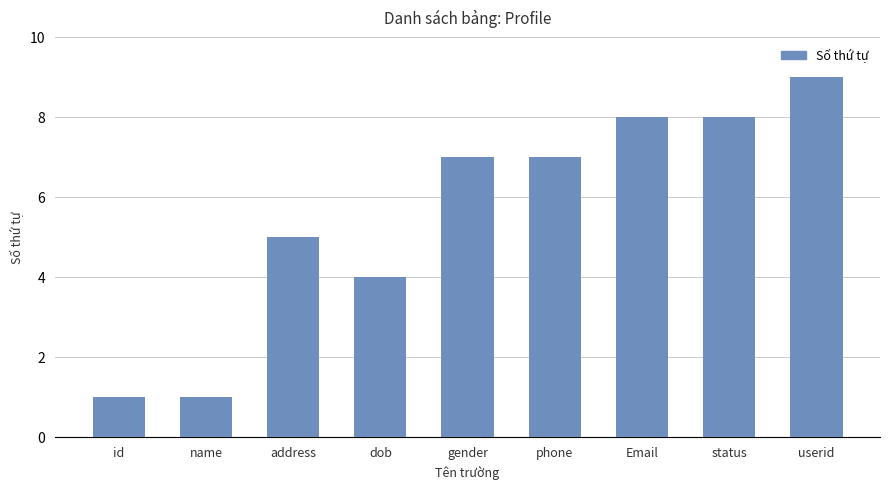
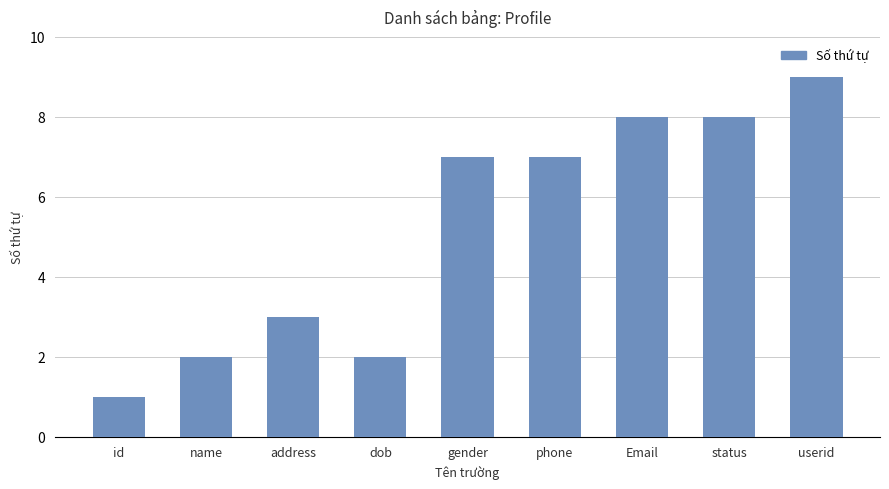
  {
    "id": 1,
-   "name": 1,
-   "address": 5,
-   "dob": 4,
+   "name": 2,
+   "address": 3,
+   "dob": 2,
    "gender": 7,
    "phone": 7,
    "Email": 8,
    "status": 8,
    "userid": 9
  }
